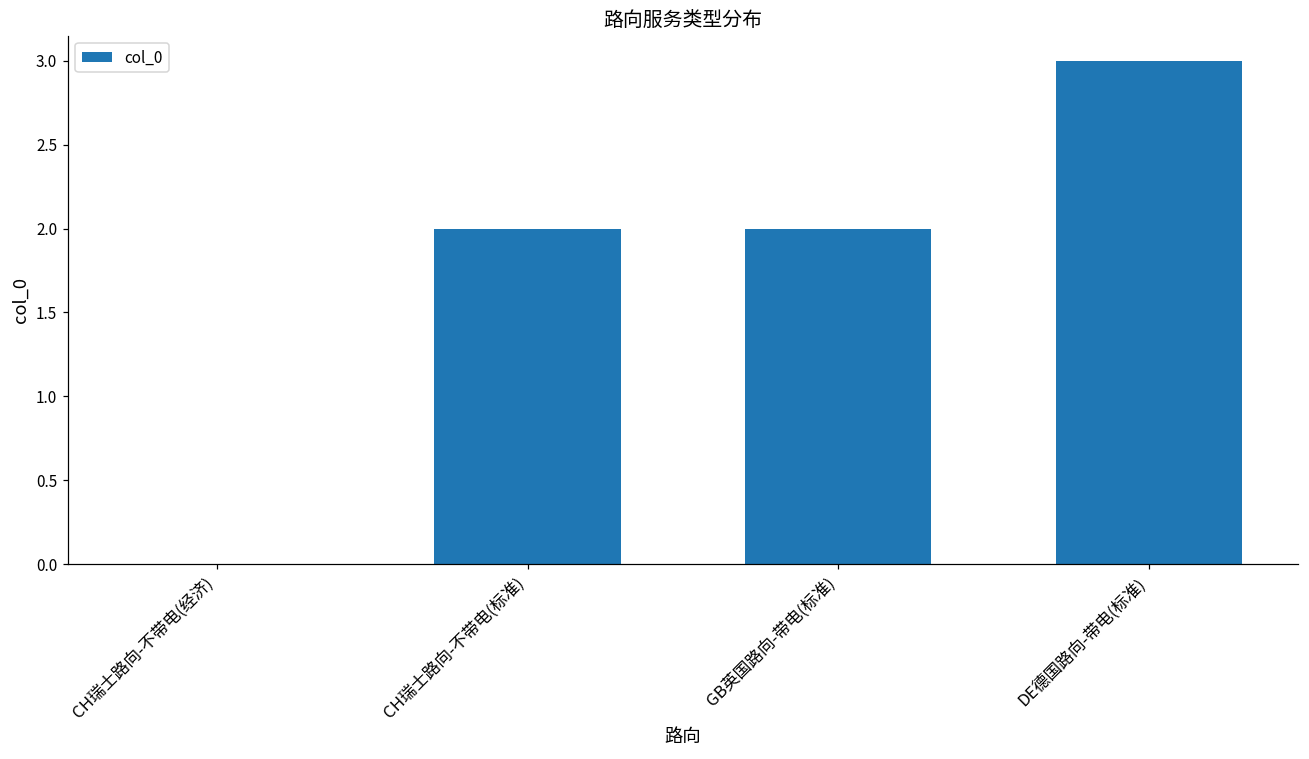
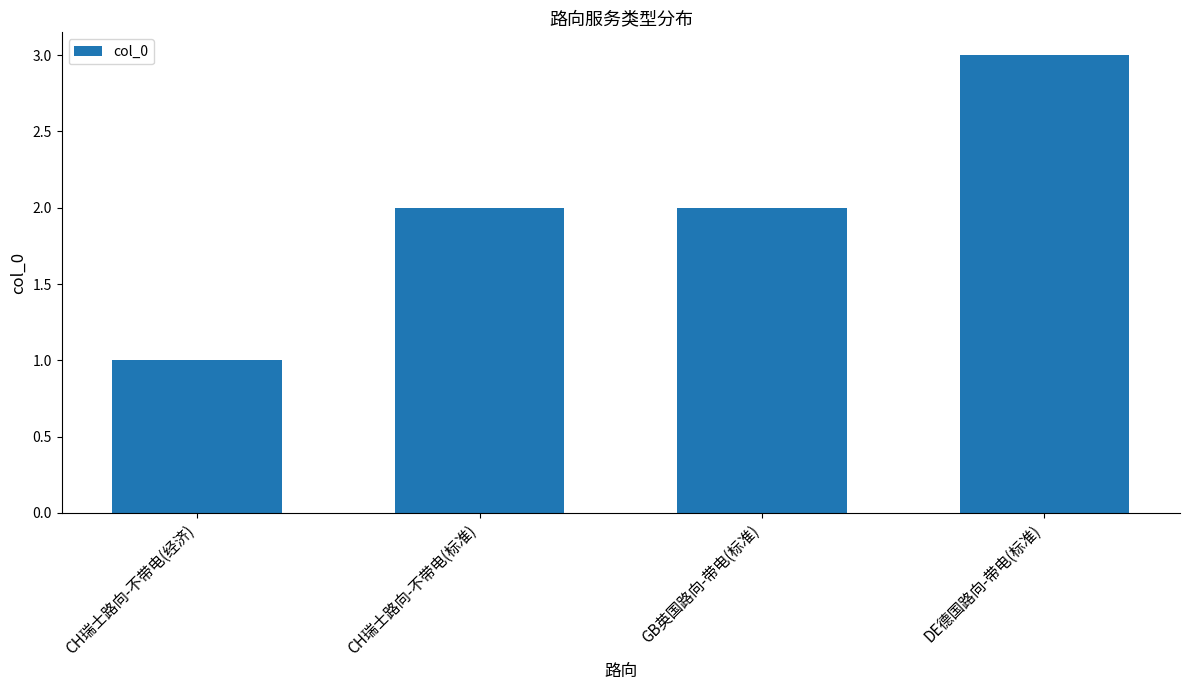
  {
-   "CH瑞士路向-不带电(经济)": 0,
+   "CH瑞士路向-不带电(经济)": 1,
    "CH瑞士路向-不带电(标准)": 2,
    "GB英国路向-带电(标准)": 2,
    "DE德国路向-带电(标准)": 3
  }
